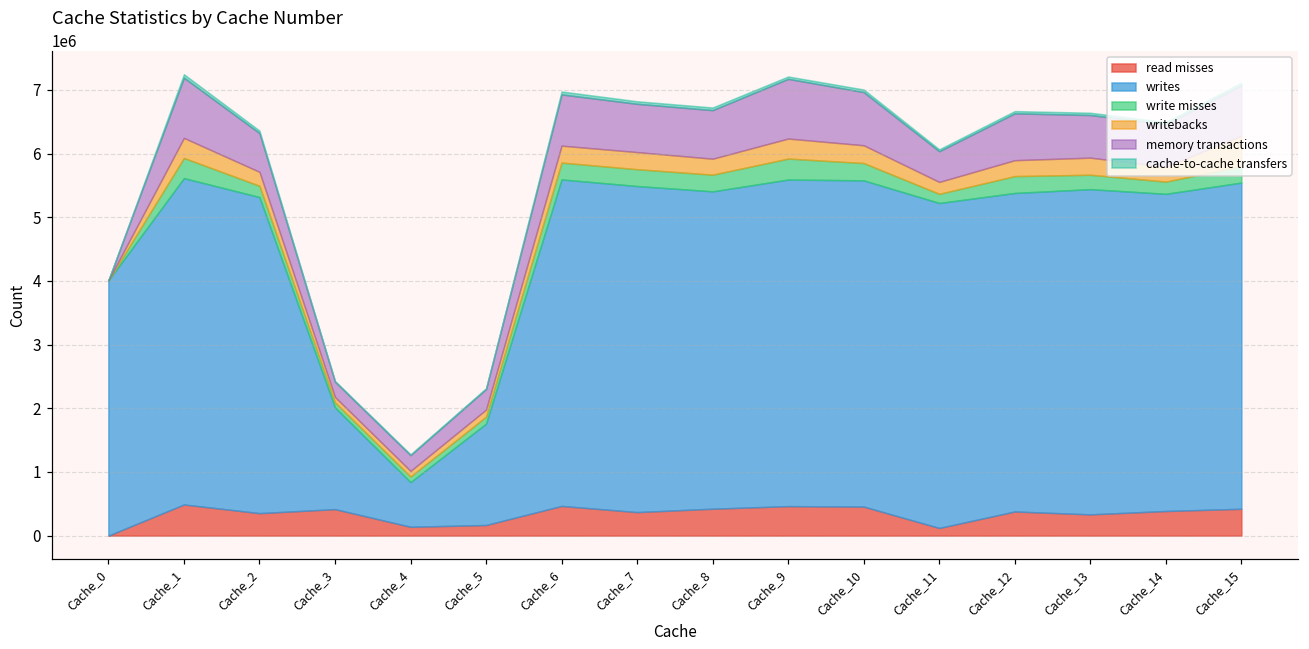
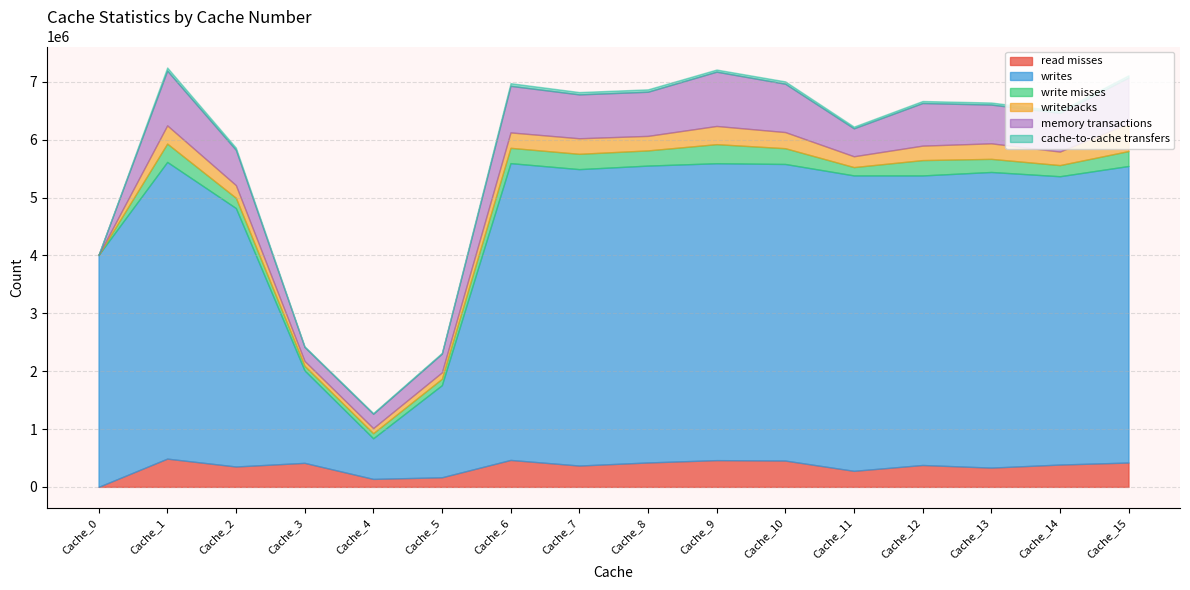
  {
    "read misses": {
      "Cache_1": 500000,
      "Cache_2": 400000,
      "Cache_3": 400000,
      "Cache_4": 100000,
      "Cache_5": 200000,
      "Cache_6": 500000,
      "Cache_7": 400000,
      "Cache_8": 400000,
      "Cache_9": 500000,
      "Cache_10": 500000,
-     "Cache_11": 100000,
+     "Cache_11": 300000,
      "Cache_12": 400000,
      "Cache_13": 300000,
      "Cache_14": 400000,
      "Cache_15": 400000
    },
    "writes": {
      "Cache_1": 5100000,
-     "Cache_2": 5000000,
+     "Cache_2": 4500000,
      "Cache_3": 1600000,
      "Cache_4": 700000,
      "Cache_5": 1600000,
      "Cache_6": 5100000,
      "Cache_7": 5100000,
-     "Cache_8": 5000000,
+     "Cache_8": 5100000,
      "Cache_9": 5100000,
      "Cache_10": 5100000,
      "Cache_11": 5100000,
      "Cache_12": 5000000,
      "Cache_13": 5100000,
      "Cache_14": 5000000,
      "Cache_15": 5100000
    },
    "writebacks": {
      "Cache_1": 300000,
      "Cache_2": 200000,
      "Cache_3": 100000,
      "Cache_4": 100000,
      "Cache_5": 100000,
      "Cache_6": 300000,
      "Cache_7": 300000,
      "Cache_8": 300000,
      "Cache_9": 300000,
      "Cache_10": 300000,
      "Cache_11": 200000,
      "Cache_12": 200000,
      "Cache_13": 300000,
      "Cache_14": 200000
    },
    "memory transactions": {
      "Cache_1": 900000,
      "Cache_6": 800000
    }
  }
